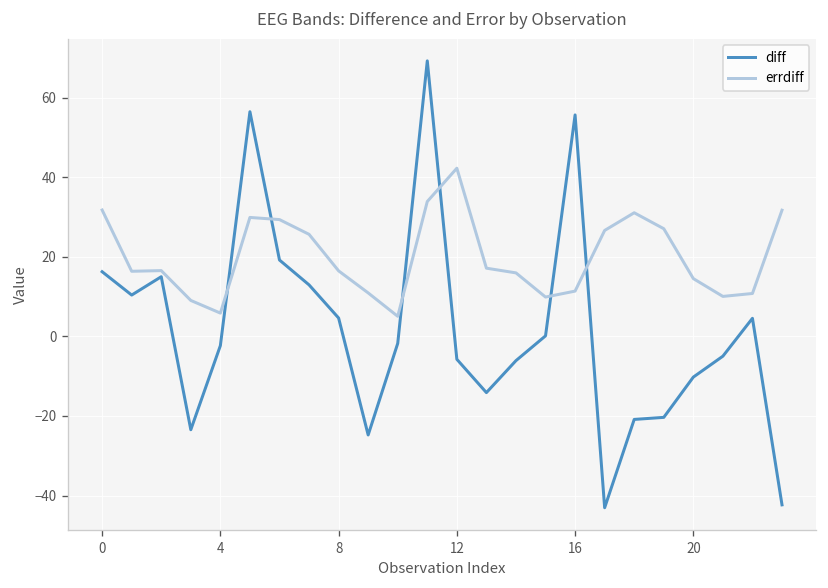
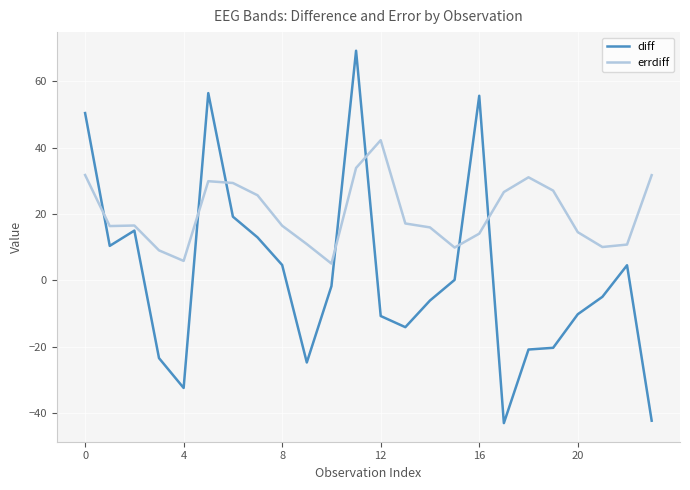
  {
    "diff": {
-     "0": 16,
-     "4": -2,
+     "0": 50,
+     "4": -32,
      "8": 5,
-     "12": -6,
+     "12": -11,
      "16": 56,
      "20": -10
    },
    "errdiff": {
      "0": 32,
      "4": 6,
      "8": 16,
      "12": 42,
-     "16": 11,
+     "16": 14,
      "20": 15
    }
  }
